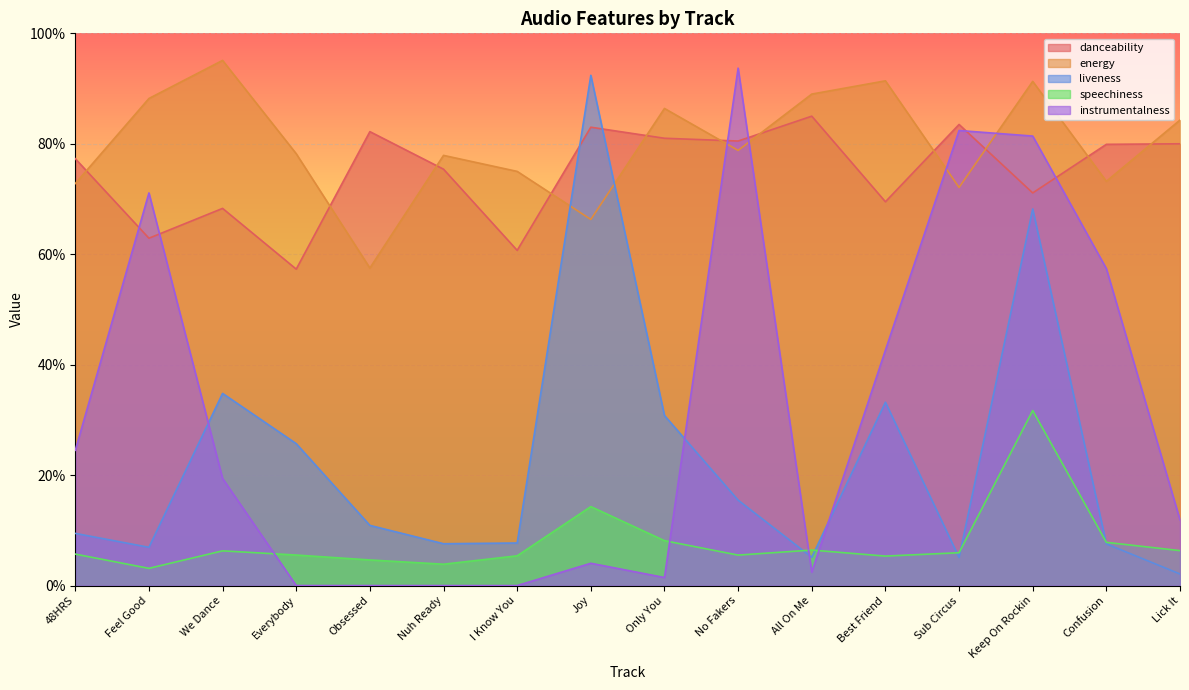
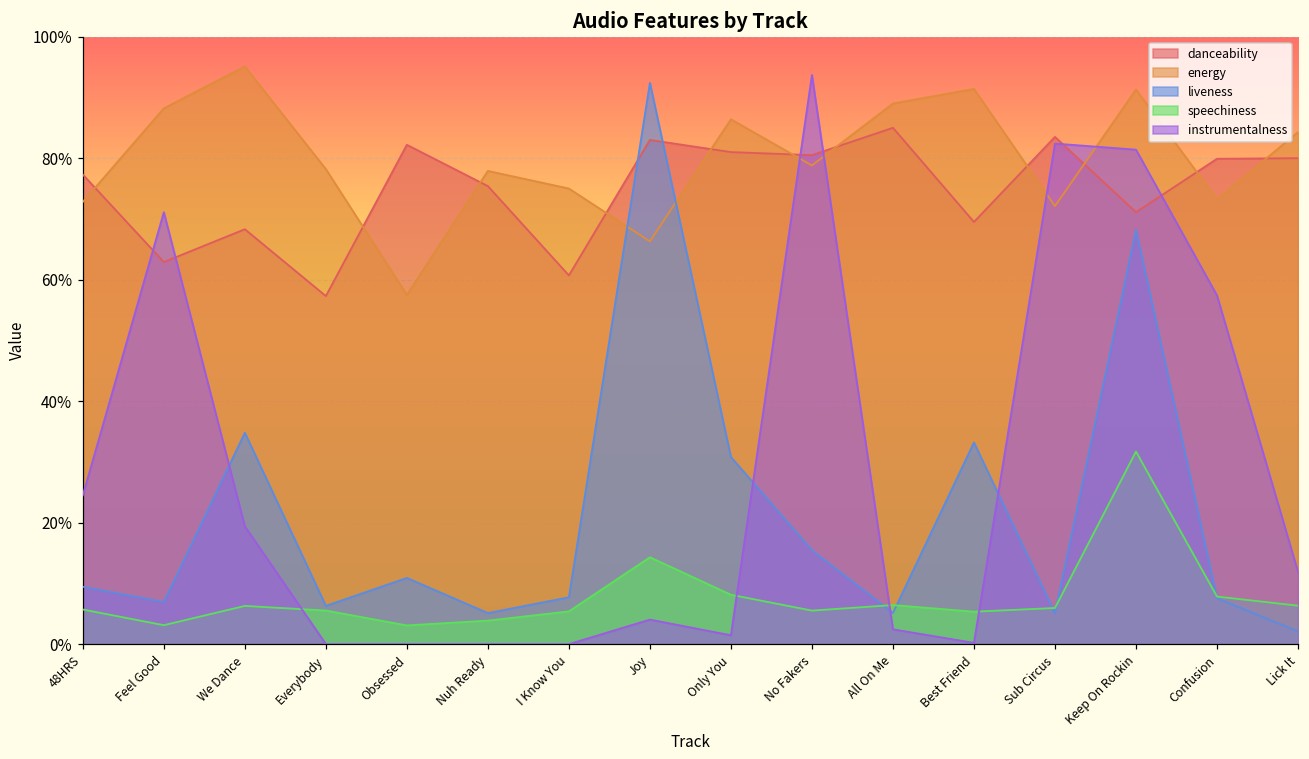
  {
    "liveness": {
      "48HRS": "9%",
      "Feel Good": "7%",
      "We Dance": "35%",
-     "Everybody": "26%",
+     "Everybody": "6%",
      "Obsessed": "11%",
-     "Nuh Ready": "8%",
+     "Nuh Ready": "5%",
      "I Know You": "8%",
      "Joy": "92%",
      "Only You": "31%",
      "No Fakers": "15%",
      "All On Me": "5%",
      "Best Friend": "33%",
      "Sub Circus": "5%",
      "Keep On Rockin": "68%",
      "Lick It": "2%"
    },
    "speechiness": {
      "48HRS": "6%",
      "Feel Good": "3%",
      "We Dance": "6%",
      "Everybody": "6%",
-     "Obsessed": "5%",
+     "Obsessed": "3%",
      "Nuh Ready": "4%",
      "I Know You": "5%",
      "Joy": "14%",
      "Only You": "8%",
      "No Fakers": "6%",
      "All On Me": "6%",
      "Best Friend": "5%",
      "Sub Circus": "6%",
      "Keep On Rockin": "32%",
      "Lick It": "6%"
    },
    "instrumentalness": {
      "48HRS": "25%",
      "Feel Good": "71%",
      "We Dance": "19%",
      "Everybody": "0%",
      "Obsessed": "0%",
      "Nuh Ready": "0%",
      "I Know You": "0%",
      "Joy": "4%",
      "Only You": "1%",
      "No Fakers": "94%",
      "All On Me": "2%",
-     "Best Friend": "43%",
+     "Best Friend": "0%",
      "Sub Circus": "82%",
      "Keep On Rockin": "81%",
      "Confusion": "57%",
      "Lick It": "12%"
    }
  }
